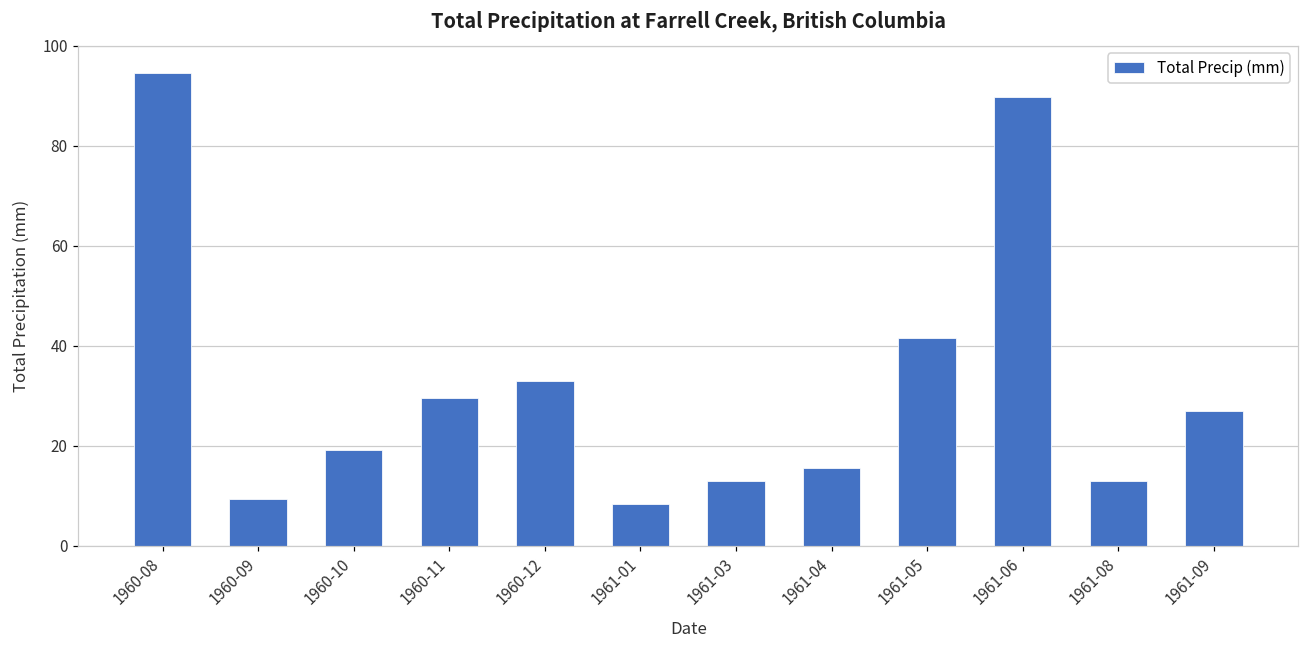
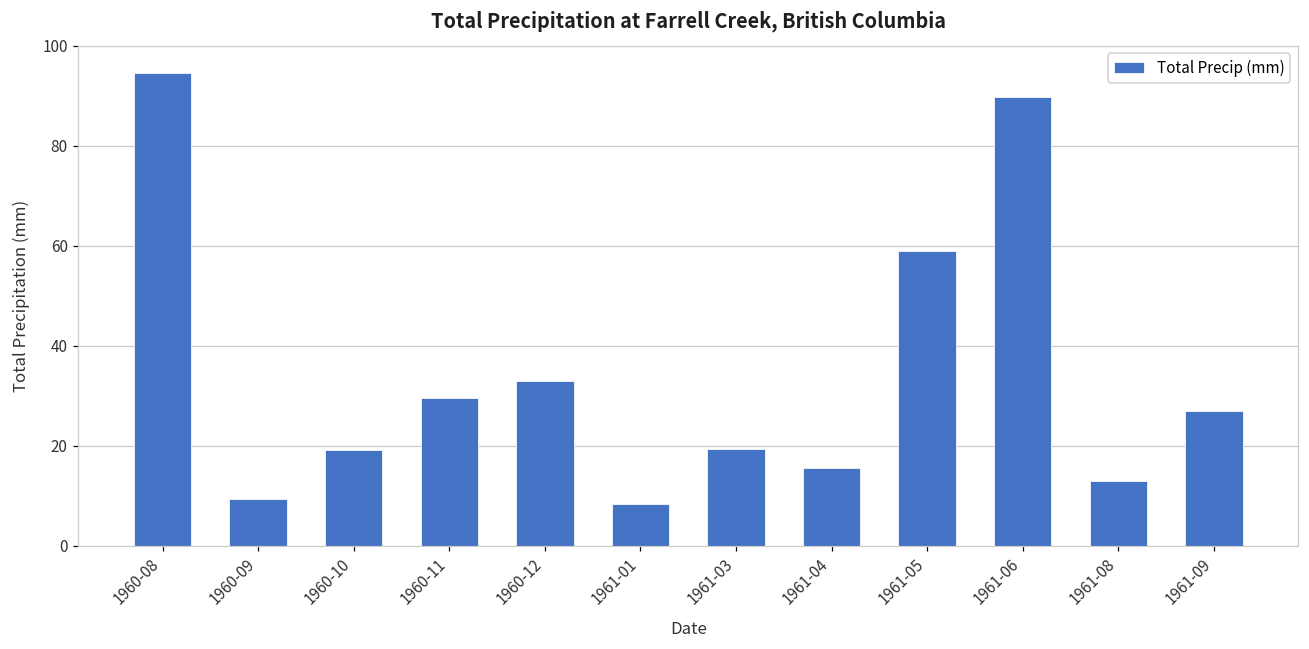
  {
    "1960-08": 95,
    "1960-09": 9,
    "1960-10": 19,
    "1960-11": 30,
    "1960-12": 33,
    "1961-01": 8,
-   "1961-03": 13,
+   "1961-03": 19,
    "1961-04": 16,
-   "1961-05": 42,
+   "1961-05": 59,
    "1961-06": 90,
    "1961-08": 13,
    "1961-09": 27
  }
